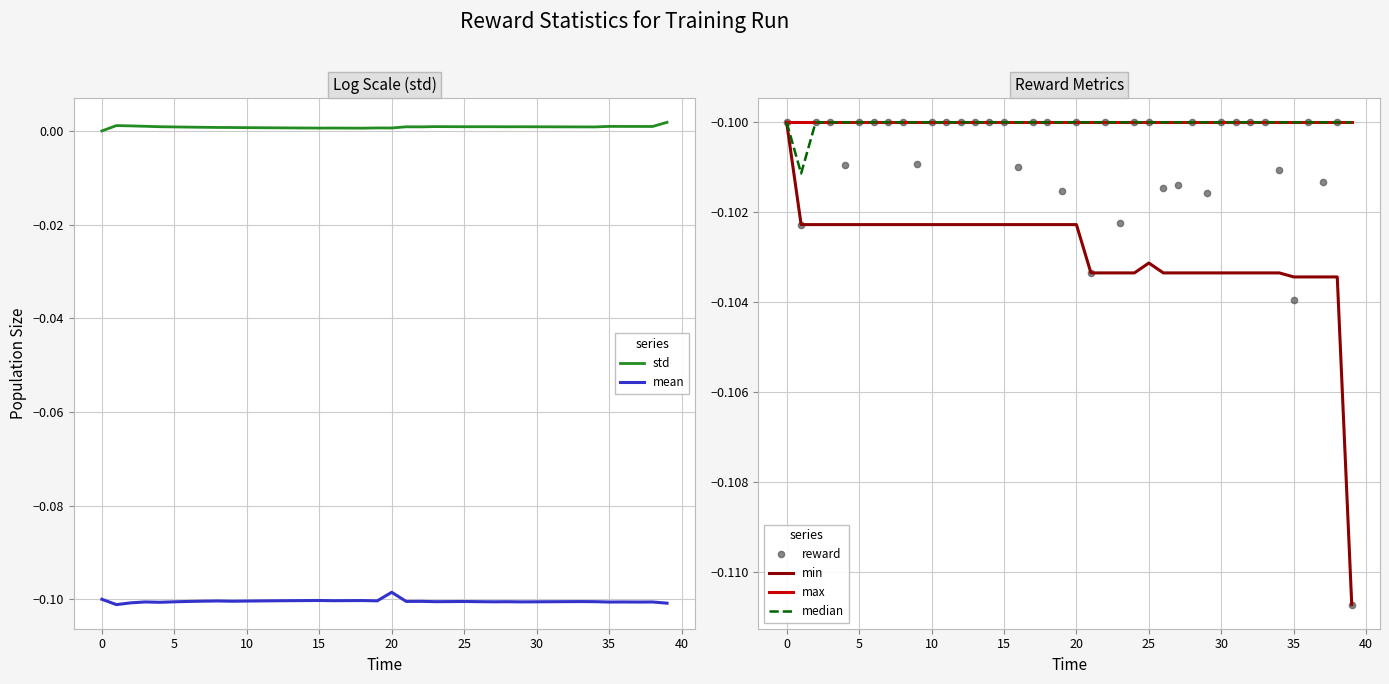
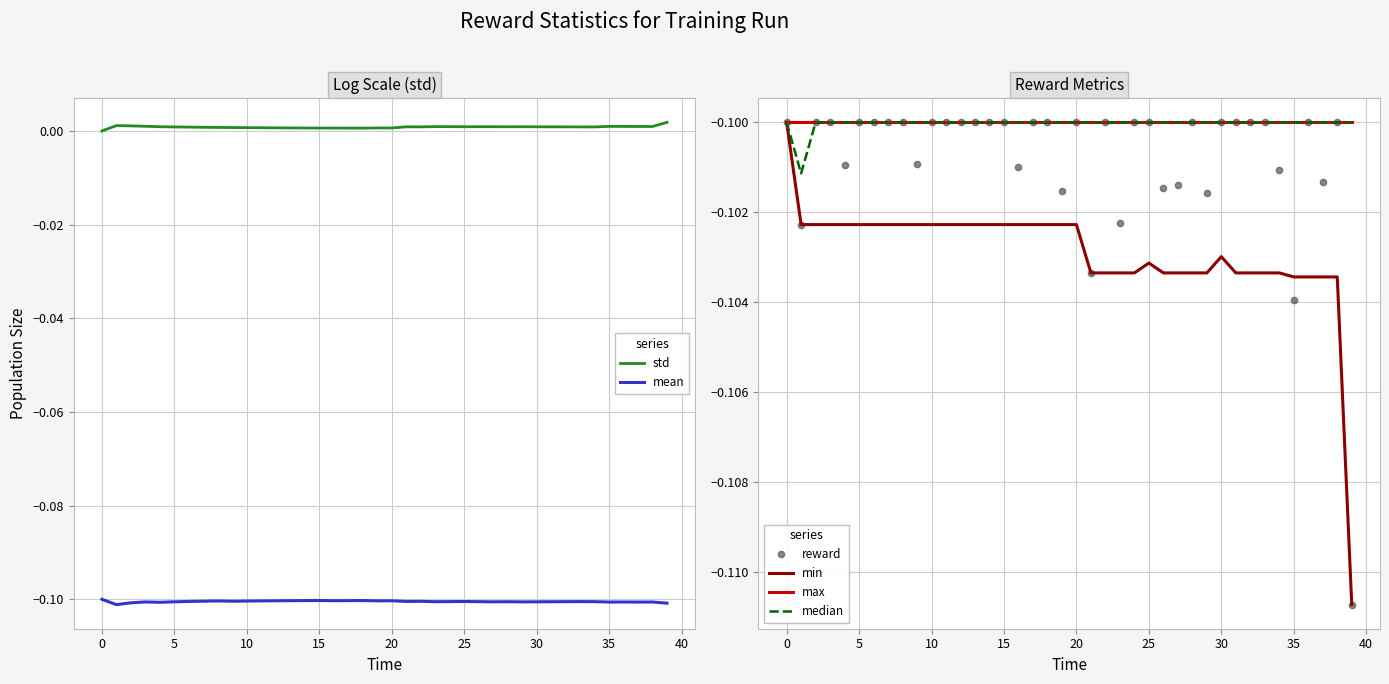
  {
    "Log Scale (std)": {
      "std": {
        "0": 0.000,
        "5": 0.001,
        "10": 0.001,
        "15": 0.001,
        "20": 0.001,
        "25": 0.001,
        "30": 0.001,
        "35": 0.001
      },
      "mean": {
        "0": -0.100,
        "5": -0.101,
        "10": -0.100,
        "15": -0.100,
-       "20": -0.099,
+       "20": -0.100,
        "25": -0.100,
        "30": -0.101,
        "35": -0.101
      }
    },
    "Reward Metrics": {
      "reward": {
        "35": -0.1040
      },
      "min": {
        "5": -0.1023,
        "10": -0.1023,
        "15": -0.1023,
        "20": -0.1023,
        "25": -0.1031,
-       "30": -0.1033,
+       "30": -0.1030,
        "35": -0.1034
      }
    }
  }
